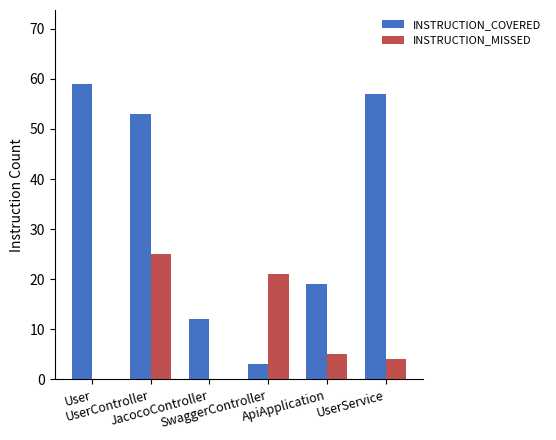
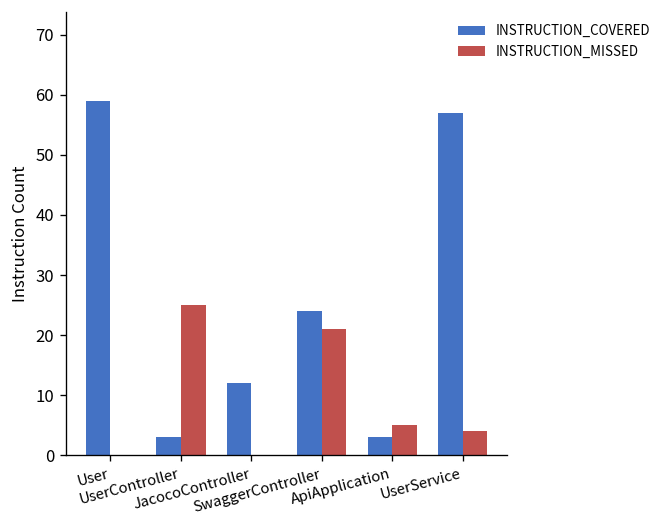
  {
    "INSTRUCTION_COVERED": {
      "User": 59,
-     "UserController": 53,
+     "UserController": 3,
      "JacocoController": 12,
-     "SwaggerController": 3,
-     "ApiApplication": 19,
+     "SwaggerController": 24,
+     "ApiApplication": 3,
      "UserService": 57
    },
    "INSTRUCTION_MISSED": {
      "User": 0,
      "UserController": 25,
      "JacocoController": 0,
      "SwaggerController": 21,
      "ApiApplication": 5,
      "UserService": 4
    }
  }
